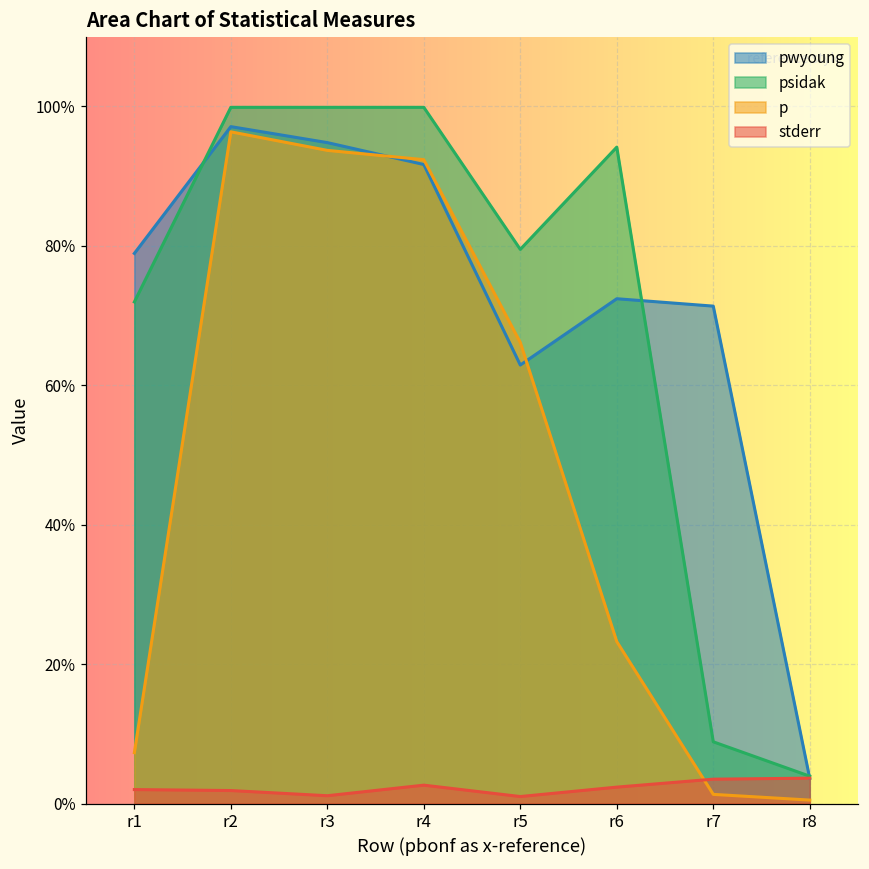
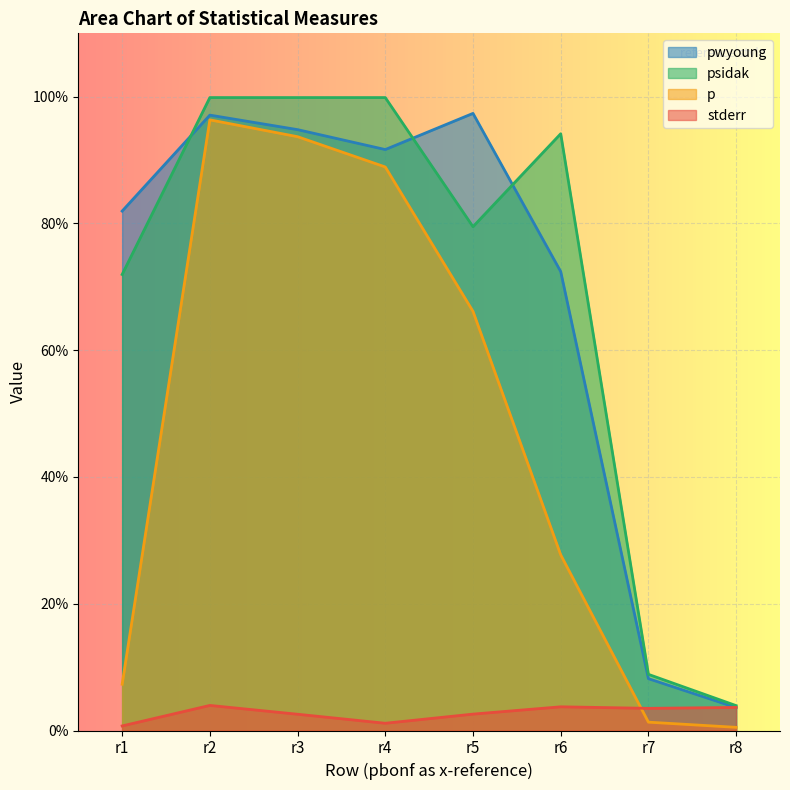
  {
    "pwyoung": {
-     "r1": "79%",
+     "r1": "82%",
      "r2": "97%",
      "r3": "95%",
      "r4": "92%",
-     "r5": "63%",
+     "r5": "97%",
      "r6": "72%",
-     "r7": "71%"
+     "r7": "8%"
    },
    "psidak": {
      "r1": "72%",
      "r2": "100%",
      "r3": "100%",
      "r4": "100%",
      "r5": "79%",
      "r6": "94%",
      "r7": "9%"
    },
    "p": {
      "r1": "7%",
      "r2": "96%",
      "r3": "94%",
-     "r4": "92%",
+     "r4": "89%",
      "r5": "66%",
-     "r6": "23%",
+     "r6": "28%",
      "r7": "1%",
      "r8": "0%"
    },
    "stderr": {
-     "r1": "2%",
-     "r2": "2%",
-     "r3": "1%",
-     "r4": "3%",
-     "r5": "1%",
-     "r6": "2%",
+     "r1": "1%",
+     "r2": "4%",
+     "r3": "3%",
+     "r4": "1%",
+     "r5": "3%",
+     "r6": "4%",
      "r7": "3%"
    }
  }
